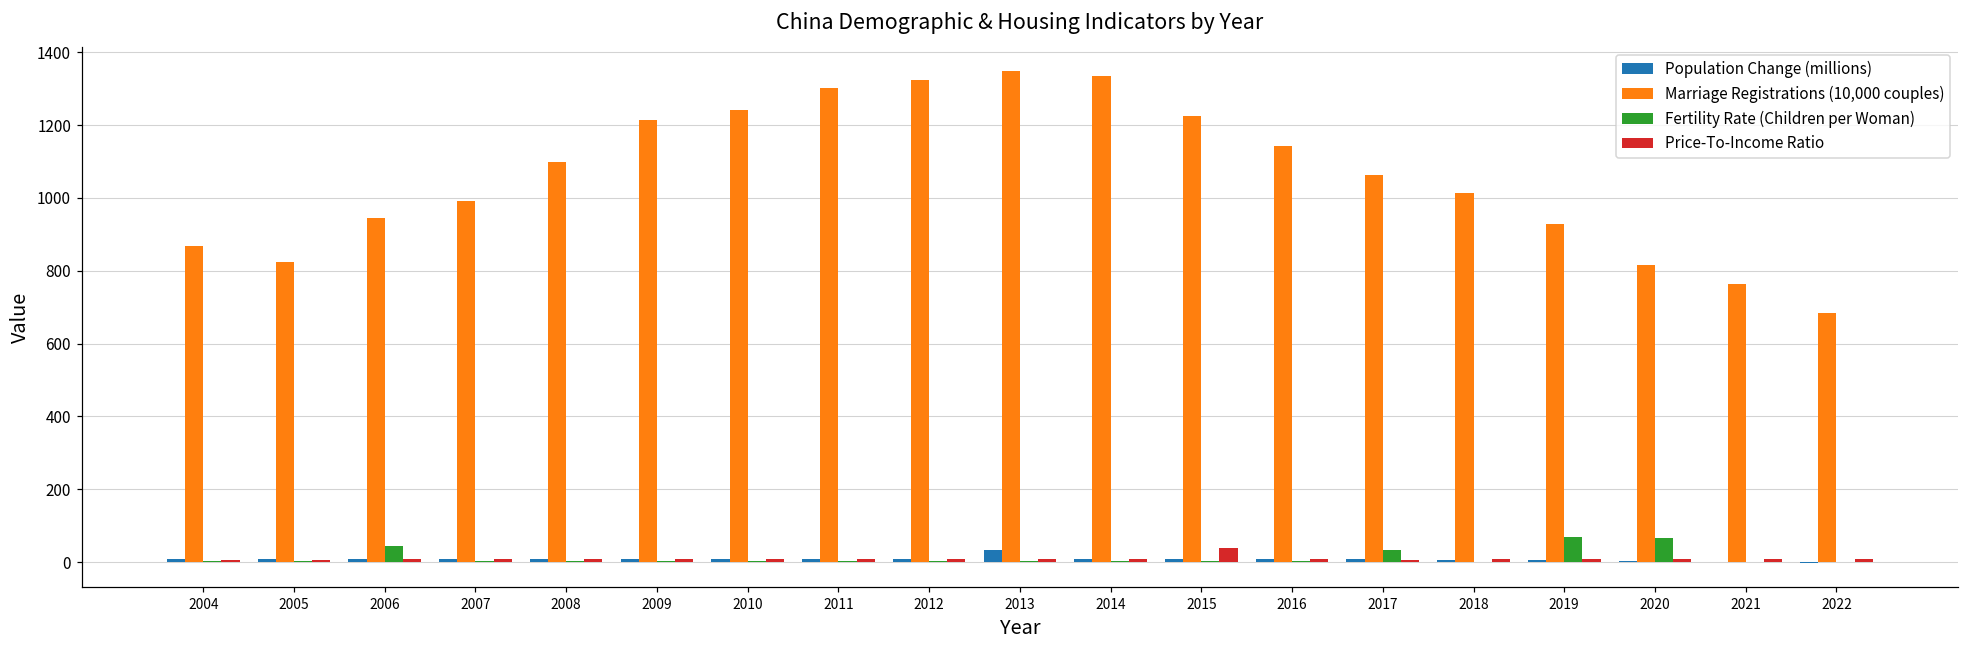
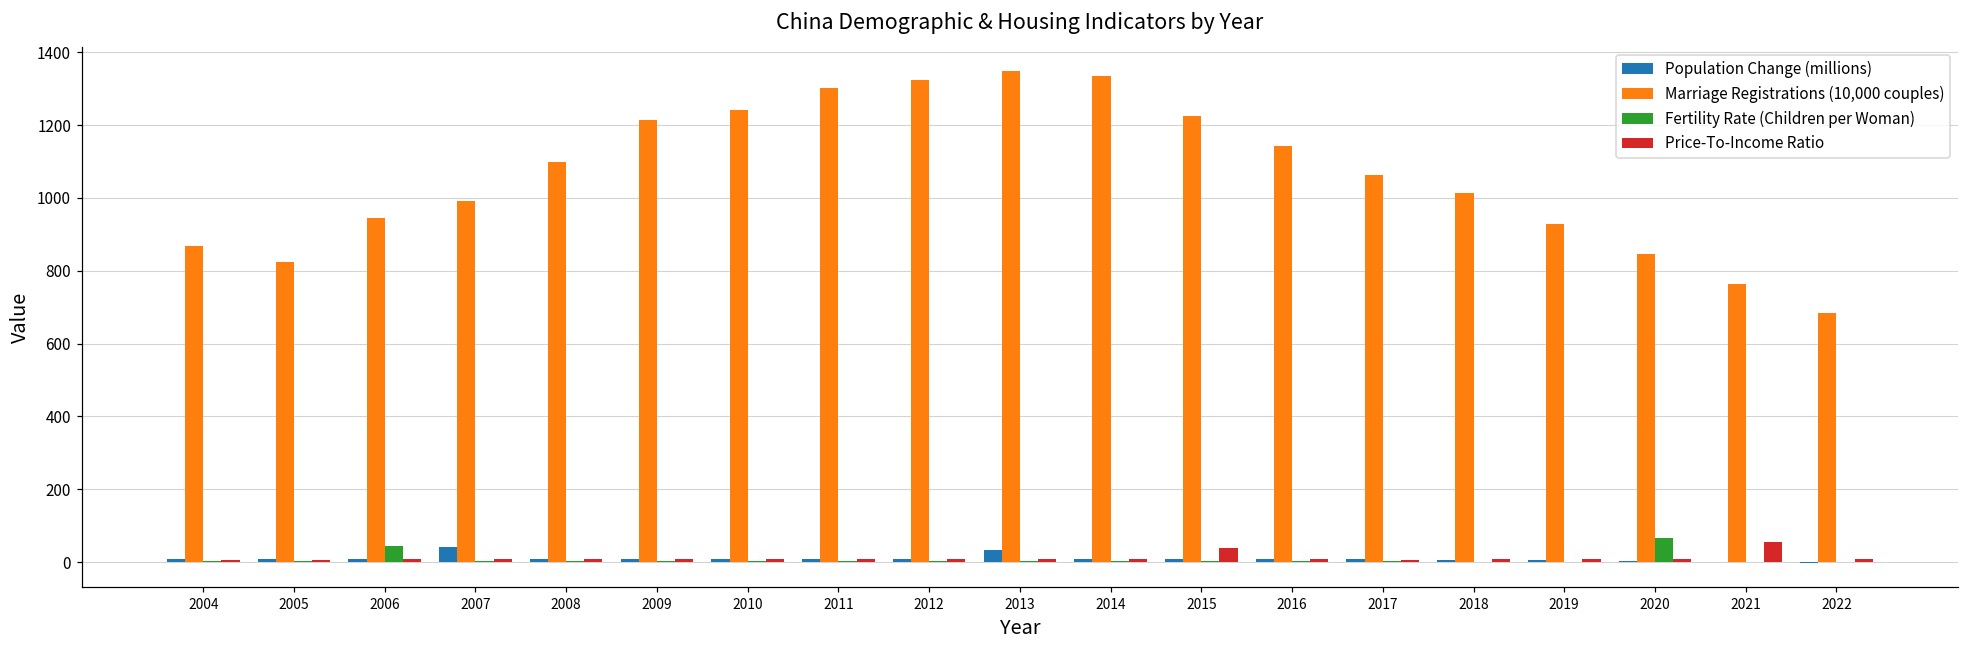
  {
    "Population Change (millions)": {
      "2004": 10,
      "2005": 10,
      "2006": 10,
-     "2007": 10,
+     "2007": 40,
      "2008": 10,
      "2009": 10,
      "2010": 10,
      "2011": 10,
      "2012": 10,
      "2013": 30,
      "2014": 10,
      "2015": 10,
      "2016": 10,
      "2017": 10
    },
    "Marriage Registrations (10,000 couples)": {
      "2004": 870,
      "2005": 820,
      "2006": 950,
      "2007": 990,
      "2008": 1100,
      "2009": 1210,
      "2010": 1240,
      "2011": 1300,
      "2012": 1320,
      "2013": 1350,
      "2014": 1340,
      "2015": 1220,
      "2016": 1140,
      "2017": 1060,
      "2018": 1010,
      "2019": 930,
-     "2020": 810,
+     "2020": 850,
      "2021": 760,
      "2022": 680
    },
    "Fertility Rate (Children per Woman)": {
      "2006": 40,
-     "2017": 30,
-     "2019": 70,
+     "2017": 0,
+     "2019": 0,
      "2020": 70
    },
    "Price-To-Income Ratio": {
      "2008": 10,
      "2009": 10,
      "2015": 40,
      "2019": 10,
      "2020": 10,
-     "2021": 10,
+     "2021": 60,
      "2022": 10
    }
  }
